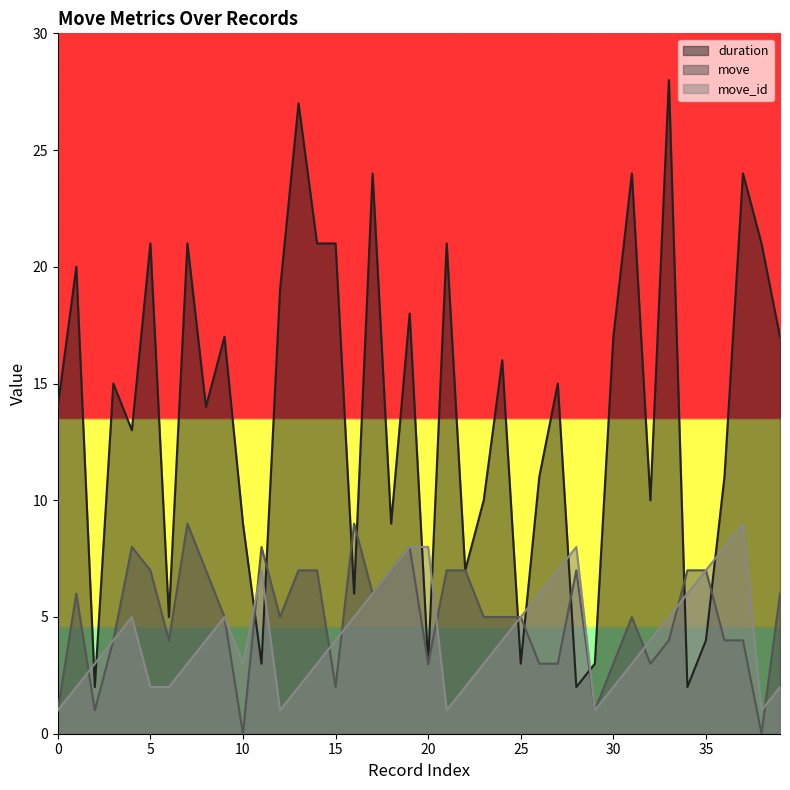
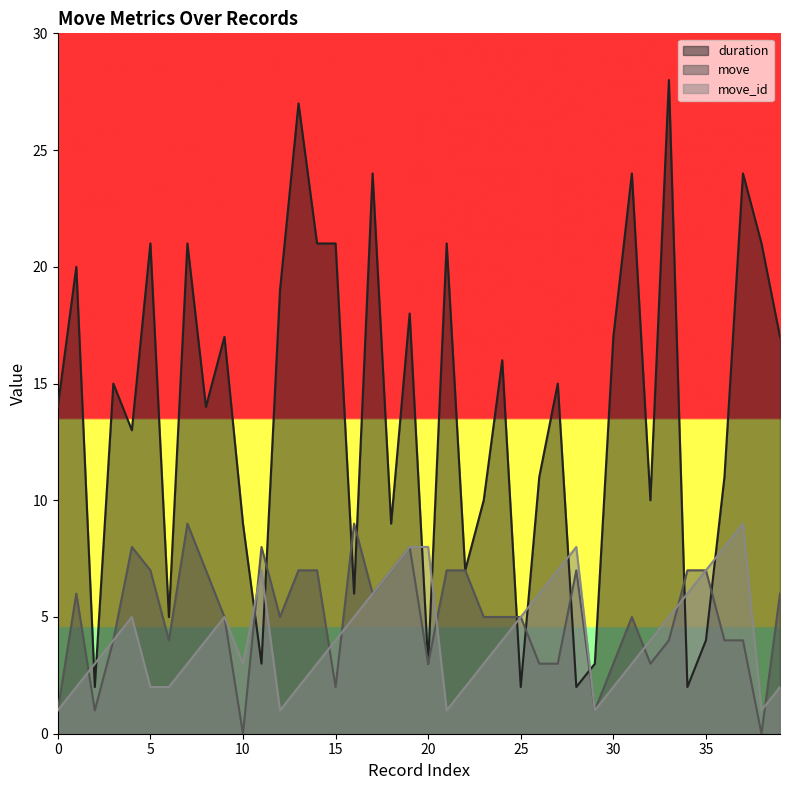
  {
    "duration": {
      "0": 14,
      "5": 21,
      "10": 9,
      "15": 21,
-     "25": 3,
+     "25": 2,
      "30": 17,
      "35": 4
    },
    "move": {
      "5": 7,
      "10": 0,
      "15": 2,
      "30": 3
    },
    "move_id": {
      "5": 2,
      "10": 3,
      "15": 4,
      "20": 8,
      "30": 2
    }
  }
